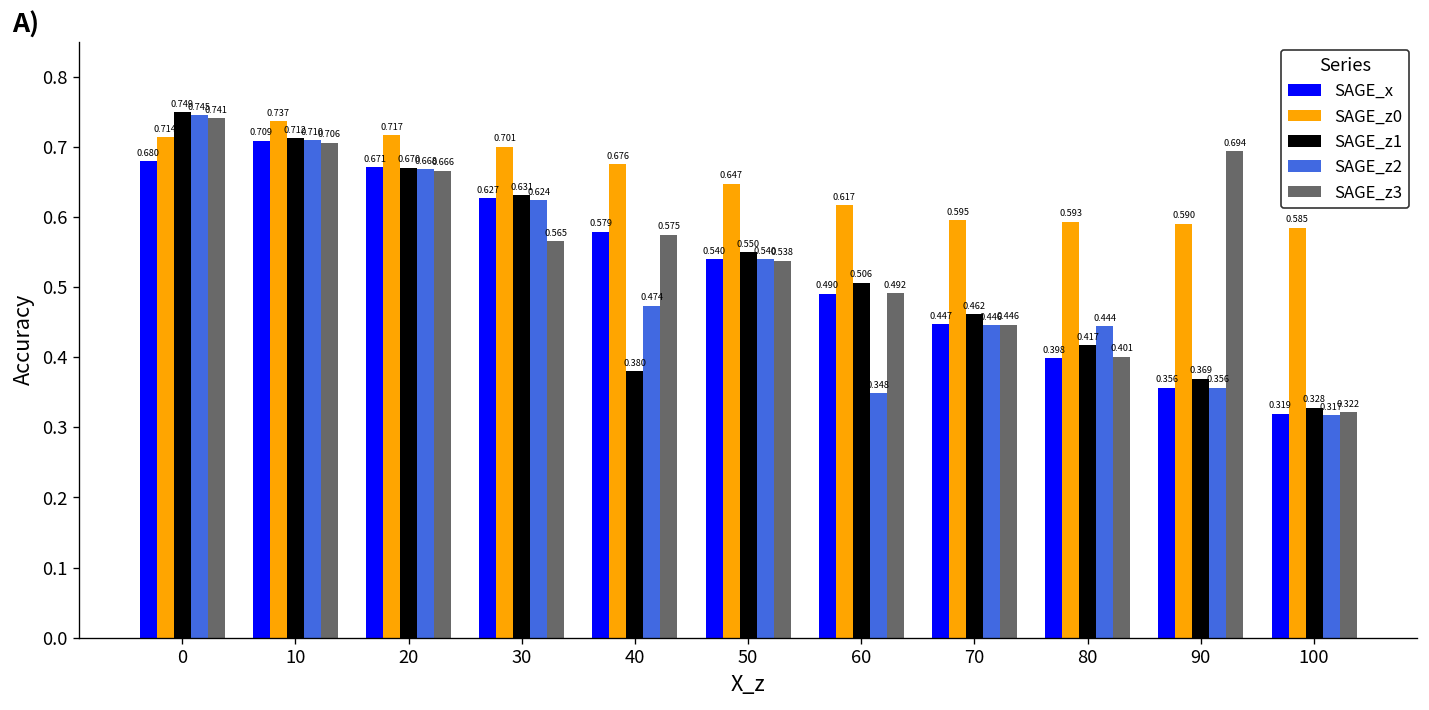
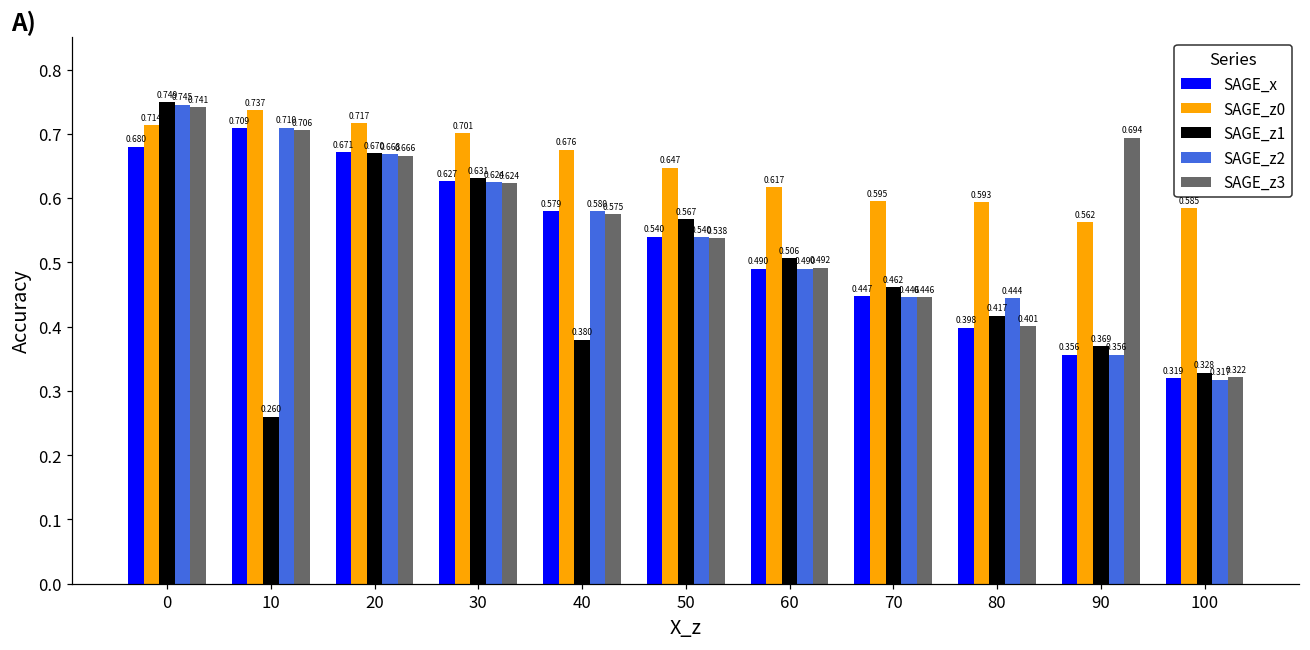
  {
    "SAGE_x": {
      "0": 0.680,
      "10": 0.709,
      "20": 0.671,
      "30": 0.627,
      "40": 0.579,
      "50": 0.540,
      "60": 0.490,
      "70": 0.447,
      "80": 0.398,
      "90": 0.356,
      "100": 0.319
    },
    "SAGE_z0": {
      "0": 0.714,
      "10": 0.737,
      "20": 0.717,
      "30": 0.701,
      "40": 0.676,
      "50": 0.647,
      "60": 0.617,
      "70": 0.595,
      "80": 0.593,
-     "90": 0.590,
+     "90": 0.562,
      "100": 0.585
    },
    "SAGE_z1": {
-     "10": 0.712,
+     "10": 0.260,
      "30": 0.631,
      "40": 0.380,
-     "50": 0.550,
+     "50": 0.567,
      "60": 0.506,
      "70": 0.462,
      "80": 0.417,
      "90": 0.369,
      "100": 0.328
    },
    "SAGE_z2": {
-     "40": 0.474,
-     "60": 0.348,
+     "40": 0.580,
+     "60": 0.490,
      "80": 0.444,
      "90": 0.356
    },
    "SAGE_z3": {
-     "30": 0.565,
+     "30": 0.624,
      "80": 0.401,
      "90": 0.694
    }
  }
